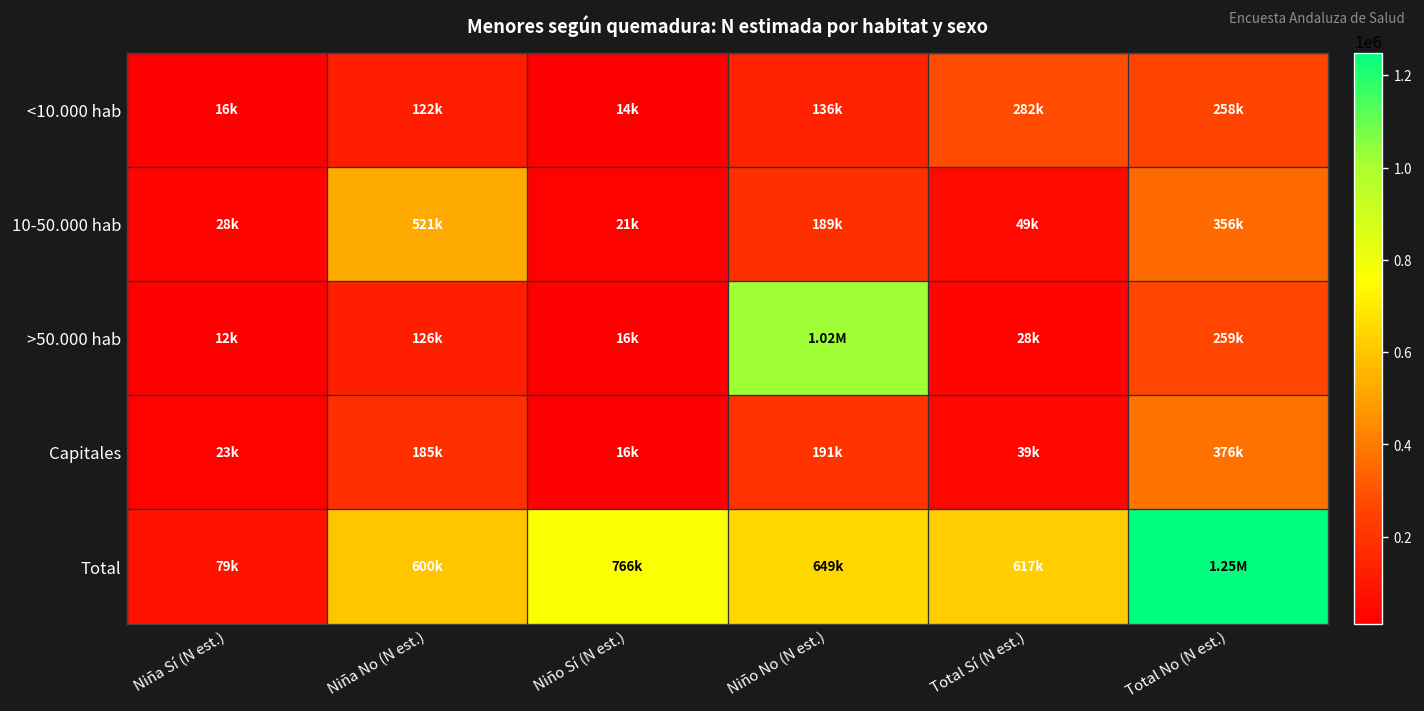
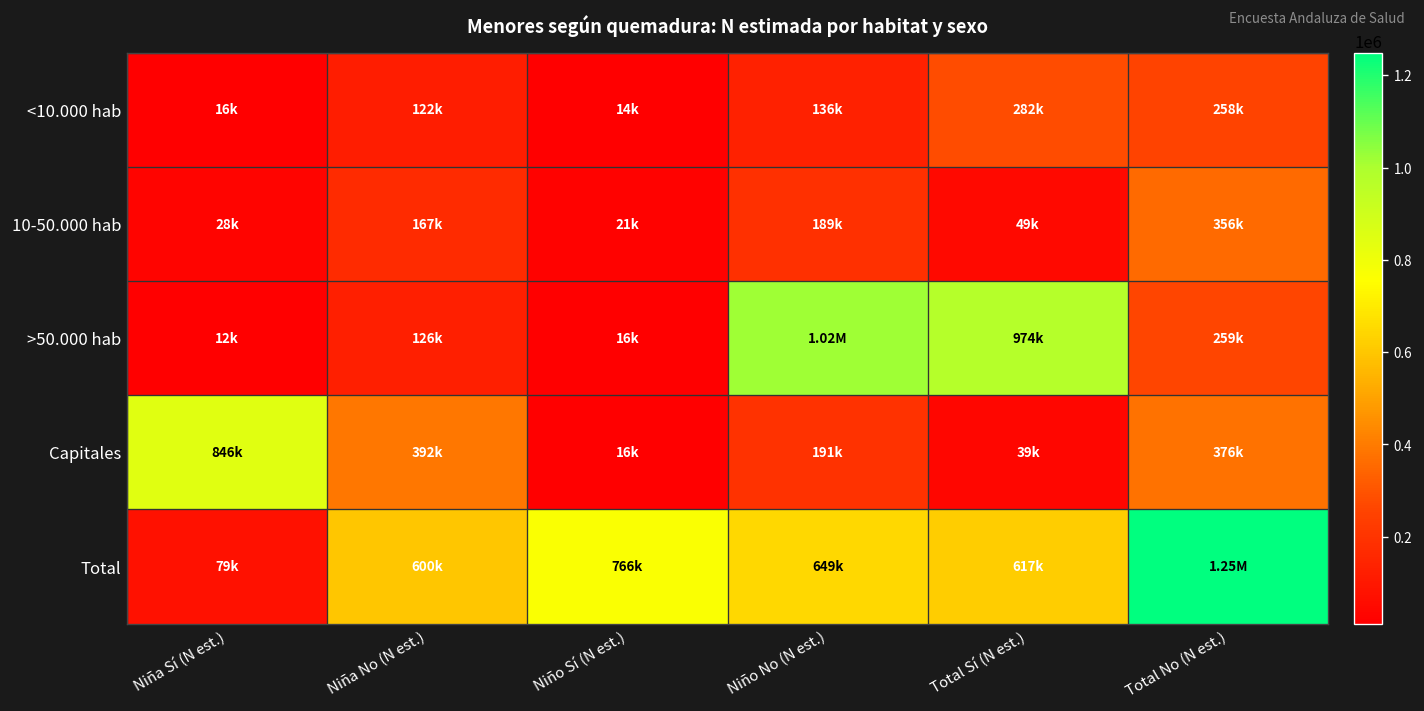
  {
    "<10.000 hab": {
      "Niña Sí (N est.)": "16k",
      "Niña No (N est.)": "122k",
      "Niño Sí (N est.)": "14k",
      "Niño No (N est.)": "136k",
      "Total Sí (N est.)": "282k",
      "Total No (N est.)": "258k"
    },
    "10-50.000 hab": {
      "Niña Sí (N est.)": "28k",
-     "Niña No (N est.)": "521k",
+     "Niña No (N est.)": "167k",
      "Niño Sí (N est.)": "21k",
      "Niño No (N est.)": "189k",
      "Total Sí (N est.)": "49k",
      "Total No (N est.)": "356k"
    },
    ">50.000 hab": {
      "Niña Sí (N est.)": "12k",
      "Niña No (N est.)": "126k",
      "Niño Sí (N est.)": "16k",
      "Niño No (N est.)": "1.02M",
-     "Total Sí (N est.)": "28k",
+     "Total Sí (N est.)": "974k",
      "Total No (N est.)": "259k"
    },
    "Capitales": {
-     "Niña Sí (N est.)": "23k",
-     "Niña No (N est.)": "185k",
+     "Niña Sí (N est.)": "846k",
+     "Niña No (N est.)": "392k",
      "Niño Sí (N est.)": "16k",
      "Niño No (N est.)": "191k",
      "Total Sí (N est.)": "39k",
      "Total No (N est.)": "376k"
    },
    "Total": {
      "Niña Sí (N est.)": "79k",
      "Niña No (N est.)": "600k",
      "Niño Sí (N est.)": "766k",
      "Niño No (N est.)": "649k",
      "Total Sí (N est.)": "617k",
      "Total No (N est.)": "1.25M"
    }
  }
